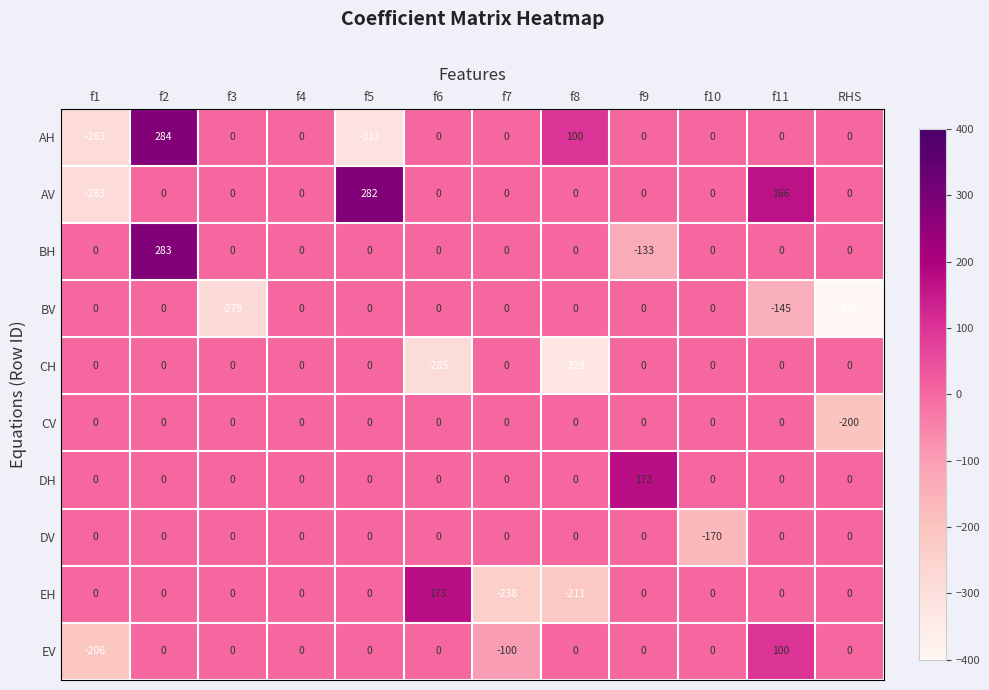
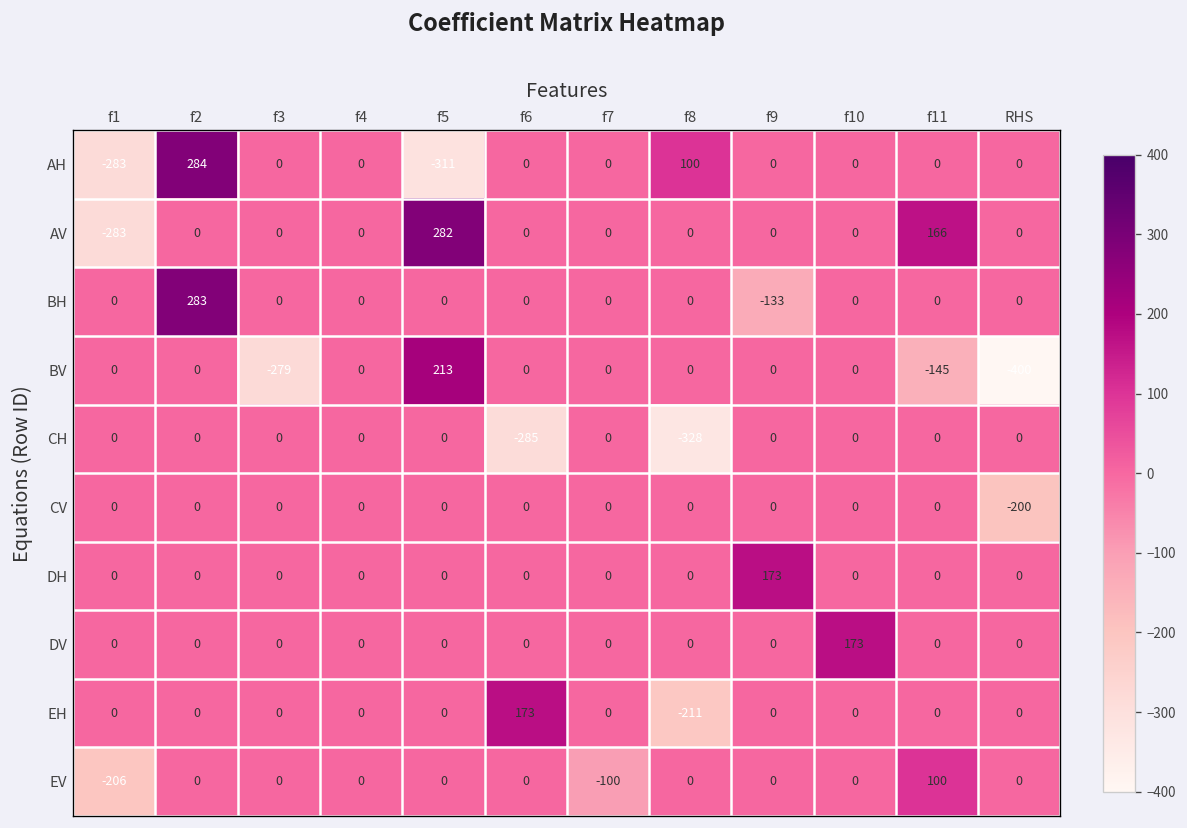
  {
    "AH": {
      "f2": 284,
      "f3": 0,
      "f4": 0,
      "f6": 0,
      "f7": 0,
      "f8": 100,
      "f9": 0,
      "f10": 0,
      "f11": 0,
      "RHS": 0
    },
    "AV": {
      "f2": 0,
      "f3": 0,
      "f4": 0,
      "f5": 282,
      "f6": 0,
      "f7": 0,
      "f8": 0,
      "f9": 0,
      "f10": 0,
      "f11": 166,
      "RHS": 0
    },
    "BH": {
      "f1": 0,
      "f2": 283,
      "f3": 0,
      "f4": 0,
      "f5": 0,
      "f6": 0,
      "f7": 0,
      "f8": 0,
      "f9": -133,
      "f10": 0,
      "f11": 0,
      "RHS": 0
    },
    "BV": {
      "f1": 0,
      "f2": 0,
      "f4": 0,
-     "f5": 0,
+     "f5": 213,
      "f6": 0,
      "f7": 0,
      "f8": 0,
      "f9": 0,
      "f10": 0,
      "f11": -145
    },
    "CH": {
      "f1": 0,
      "f2": 0,
      "f3": 0,
      "f4": 0,
      "f5": 0,
      "f7": 0,
      "f9": 0,
      "f10": 0,
      "f11": 0,
      "RHS": 0
    },
    "CV": {
      "f1": 0,
      "f2": 0,
      "f3": 0,
      "f4": 0,
      "f5": 0,
      "f6": 0,
      "f7": 0,
      "f8": 0,
      "f9": 0,
      "f10": 0,
      "f11": 0,
      "RHS": -200
    },
    "DH": {
      "f1": 0,
      "f2": 0,
      "f3": 0,
      "f4": 0,
      "f5": 0,
      "f6": 0,
      "f7": 0,
      "f8": 0,
      "f9": 173,
      "f10": 0,
      "f11": 0,
      "RHS": 0
    },
    "DV": {
      "f1": 0,
      "f2": 0,
      "f3": 0,
      "f4": 0,
      "f5": 0,
      "f6": 0,
      "f7": 0,
      "f8": 0,
      "f9": 0,
-     "f10": -170,
+     "f10": 173,
      "f11": 0,
      "RHS": 0
    },
    "EH": {
      "f1": 0,
      "f2": 0,
      "f3": 0,
      "f4": 0,
      "f5": 0,
      "f6": 173,
-     "f7": -238,
+     "f7": 0,
      "f8": -211,
      "f9": 0,
      "f10": 0,
      "f11": 0,
      "RHS": 0
    },
    "EV": {
      "f1": -206,
      "f2": 0,
      "f3": 0,
      "f4": 0,
      "f5": 0,
      "f6": 0,
      "f7": -100,
      "f8": 0,
      "f9": 0,
      "f10": 0,
      "f11": 100,
      "RHS": 0
    }
  }
